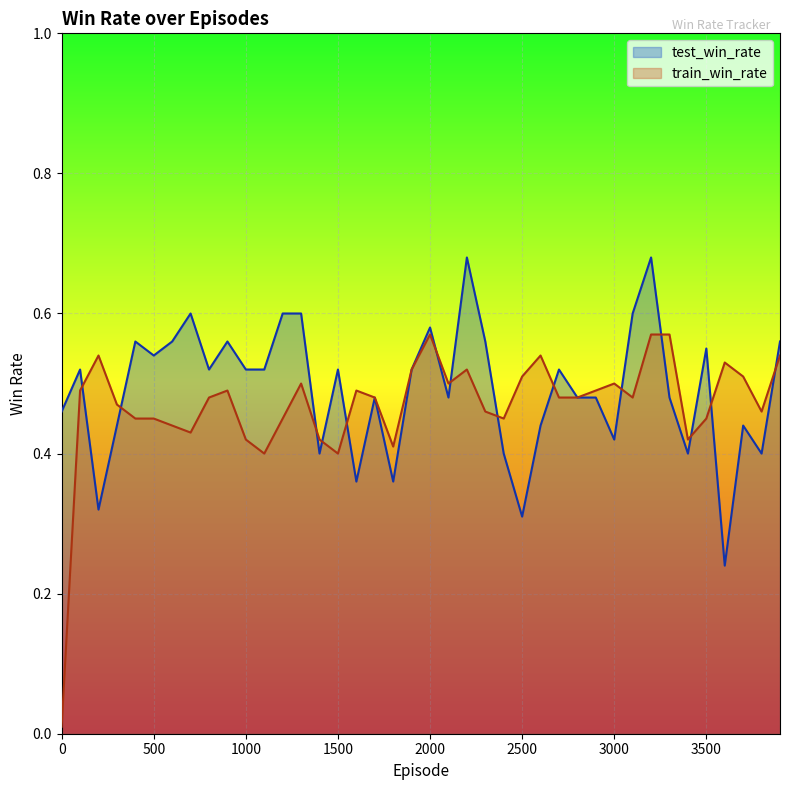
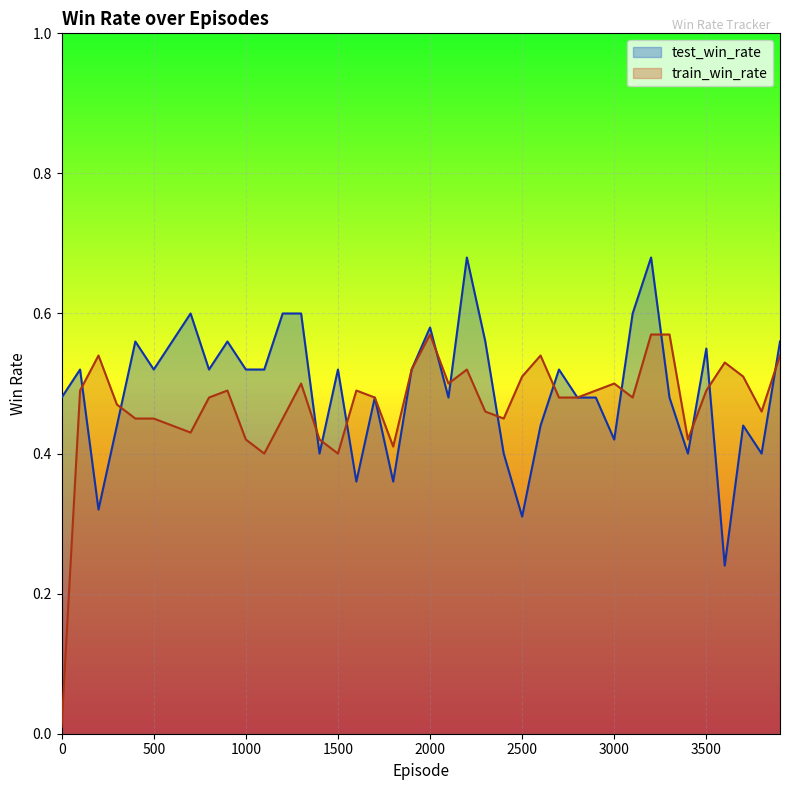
  {
    "test_win_rate": {
-     "0": 0.46,
-     "500": 0.54,
+     "0": 0.48,
+     "500": 0.52,
      "1000": 0.52,
      "1500": 0.52,
      "2000": 0.58,
      "2500": 0.31,
      "3000": 0.42,
      "3500": 0.55
    },
    "train_win_rate": {
      "0": 0.01,
      "500": 0.45,
      "1000": 0.42,
      "1500": 0.40,
      "2000": 0.57,
      "2500": 0.51,
      "3000": 0.50,
-     "3500": 0.45
+     "3500": 0.49
    }
  }
